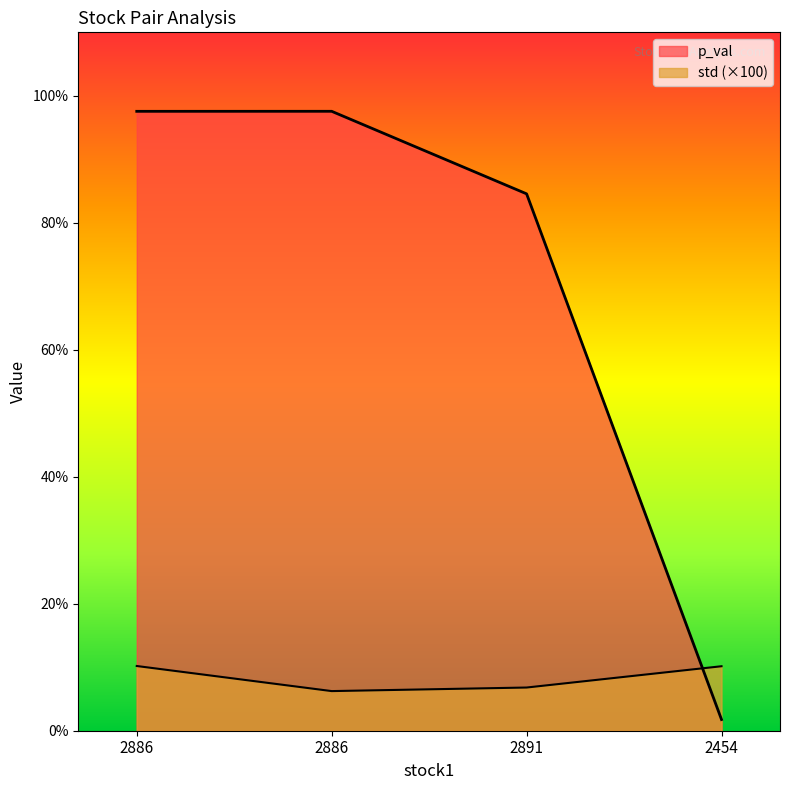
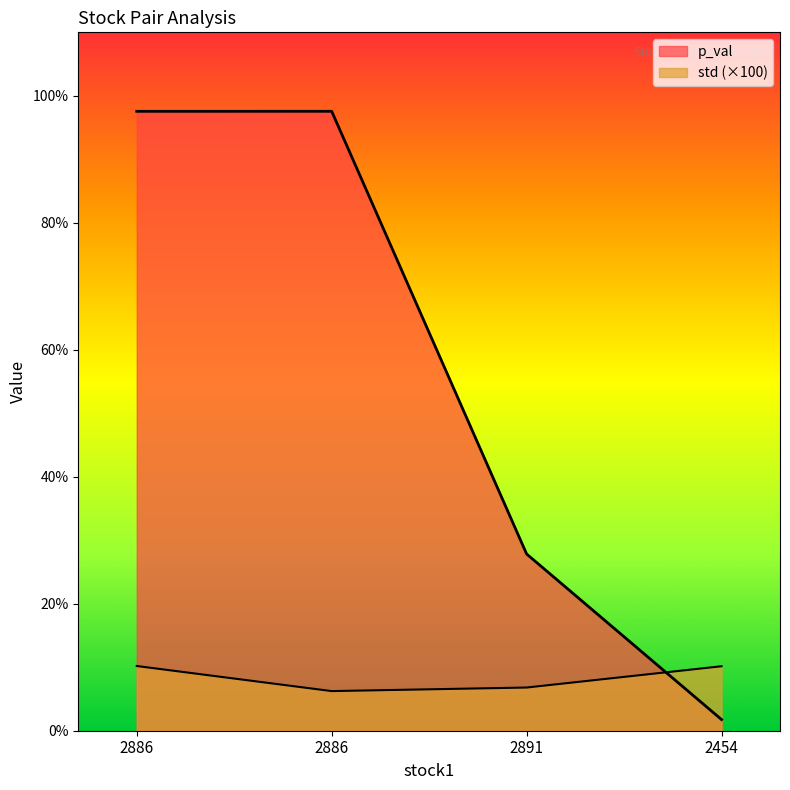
  {
    "p_val": {
-     "2891": "85%",
+     "2891": "28%",
      "2454": "2%"
    },
    "std (×100)": {
      "2891": "7%",
      "2454": "10%"
    }
  }
